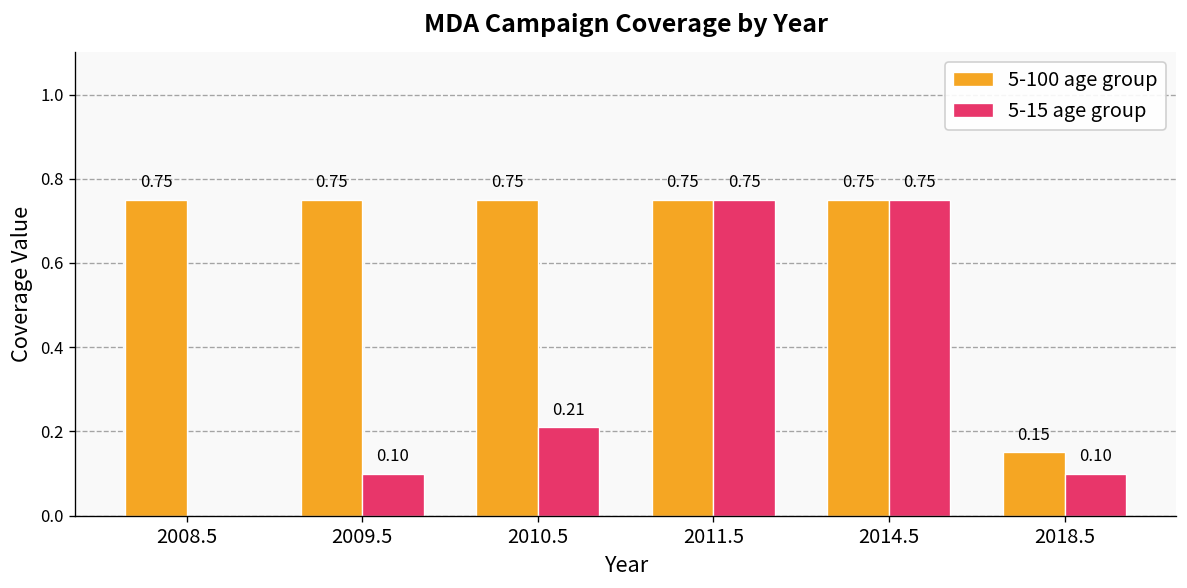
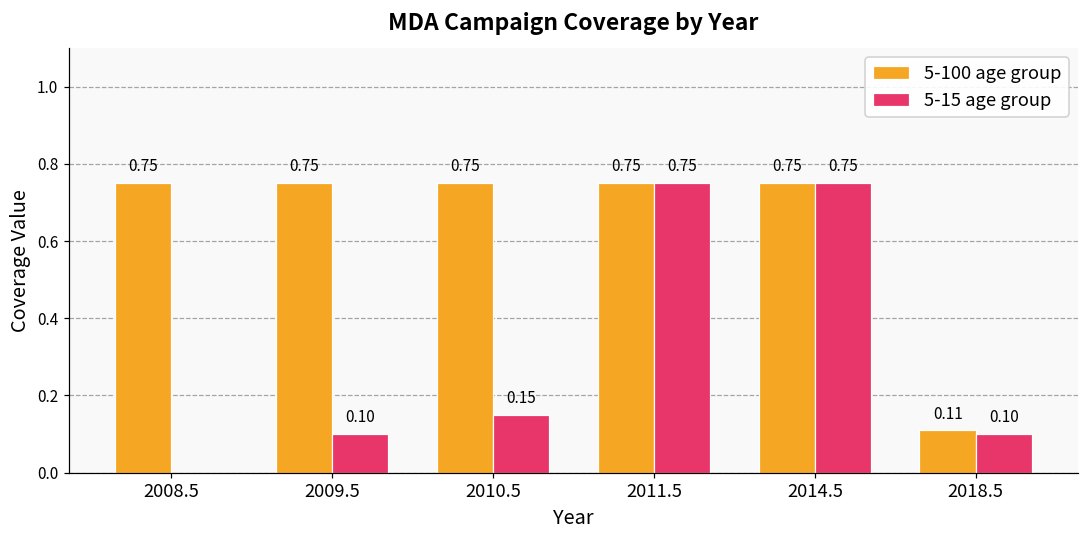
  {
    "5-100 age group": {
      "2008.5": 0.75,
      "2009.5": 0.75,
      "2010.5": 0.75,
      "2011.5": 0.75,
      "2014.5": 0.75,
-     "2018.5": 0.15
+     "2018.5": 0.11
    },
    "5-15 age group": {
      "2009.5": 0.10,
-     "2010.5": 0.21,
+     "2010.5": 0.15,
      "2011.5": 0.75,
      "2014.5": 0.75,
      "2018.5": 0.10
    }
  }
